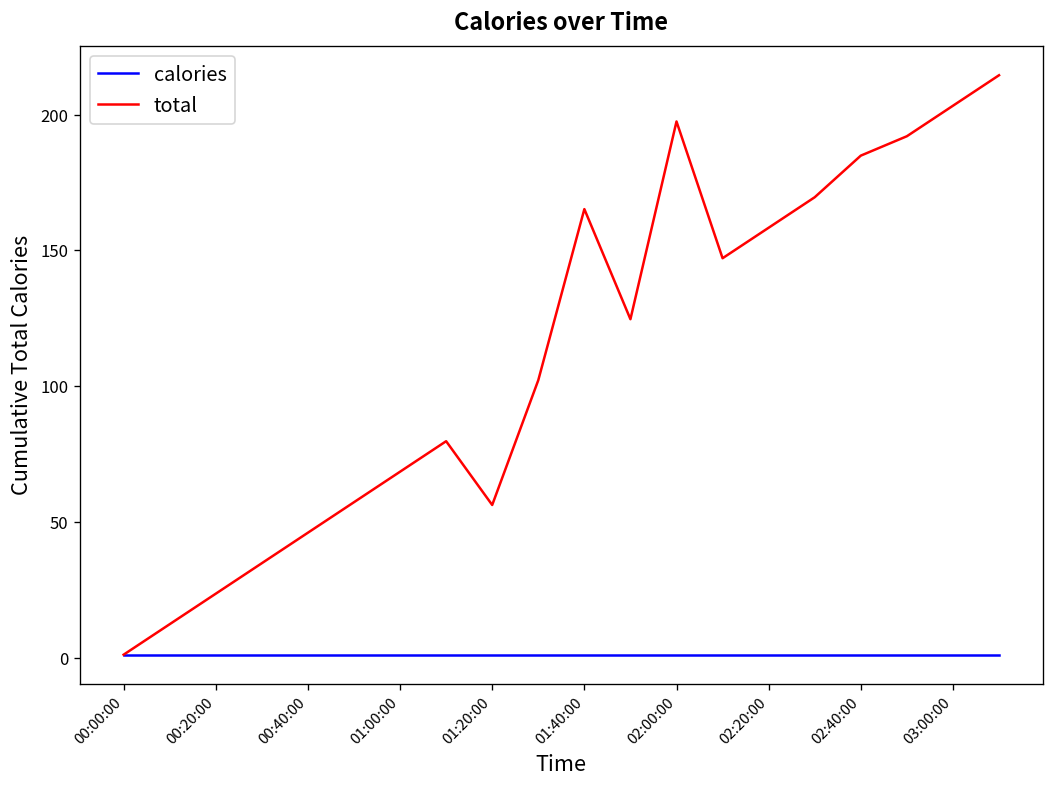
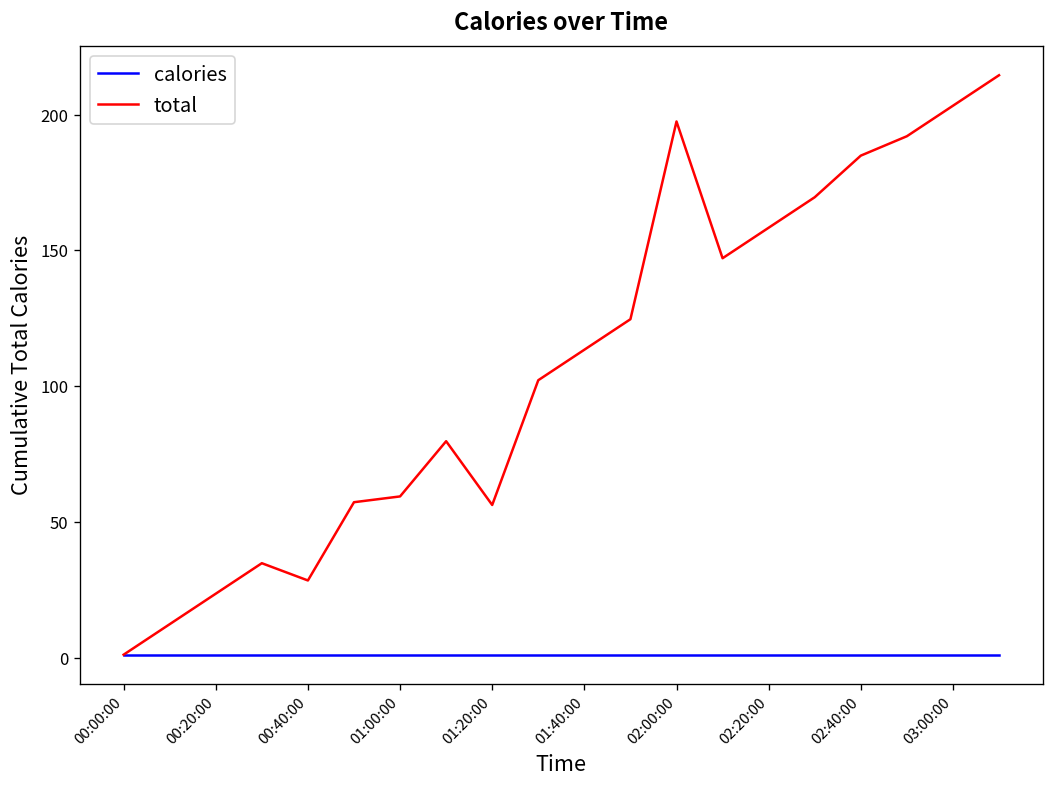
  {
    "calories": {
      "00:20:00": 1,
      "00:40:00": 1,
      "01:00:00": 1,
      "01:20:00": 1,
      "01:40:00": 1,
      "02:00:00": 1,
      "02:20:00": 1,
      "02:40:00": 1,
      "03:00:00": 1
    },
    "total": {
      "00:20:00": 24,
-     "00:40:00": 46,
-     "01:00:00": 69,
+     "00:40:00": 28,
+     "01:00:00": 59,
      "01:20:00": 56,
-     "01:40:00": 165,
+     "01:40:00": 113,
      "02:00:00": 197,
      "02:20:00": 158,
      "02:40:00": 185,
      "03:00:00": 203
    }
  }
